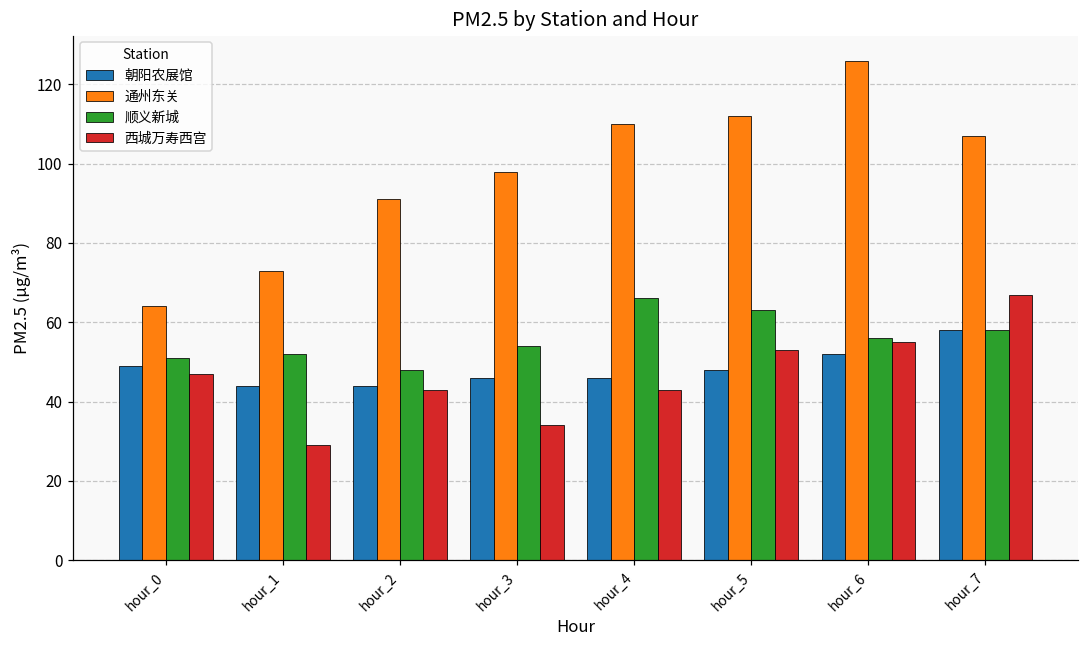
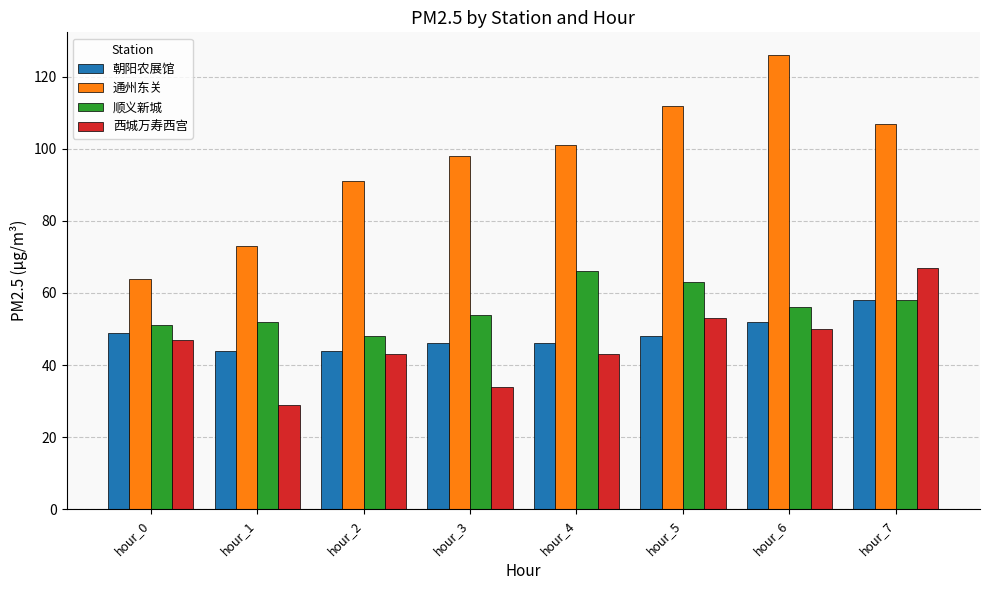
  {
    "朝阳农展馆": {
      "hour_0": 49,
      "hour_1": 44,
      "hour_2": 44,
      "hour_3": 46,
      "hour_4": 46,
      "hour_5": 48,
      "hour_6": 52,
      "hour_7": 58
    },
    "通州东关": {
      "hour_0": 64,
      "hour_1": 73,
      "hour_2": 91,
      "hour_3": 98,
-     "hour_4": 110,
+     "hour_4": 101,
      "hour_5": 112,
      "hour_6": 126,
      "hour_7": 107
    },
    "顺义新城": {
      "hour_0": 51,
      "hour_1": 52,
      "hour_2": 48,
      "hour_3": 54,
      "hour_4": 66,
      "hour_5": 63,
      "hour_6": 56,
      "hour_7": 58
    },
    "西城万寿西宫": {
      "hour_0": 47,
      "hour_1": 29,
      "hour_2": 43,
      "hour_3": 34,
      "hour_4": 43,
      "hour_5": 53,
-     "hour_6": 55,
+     "hour_6": 50,
      "hour_7": 67
    }
  }
